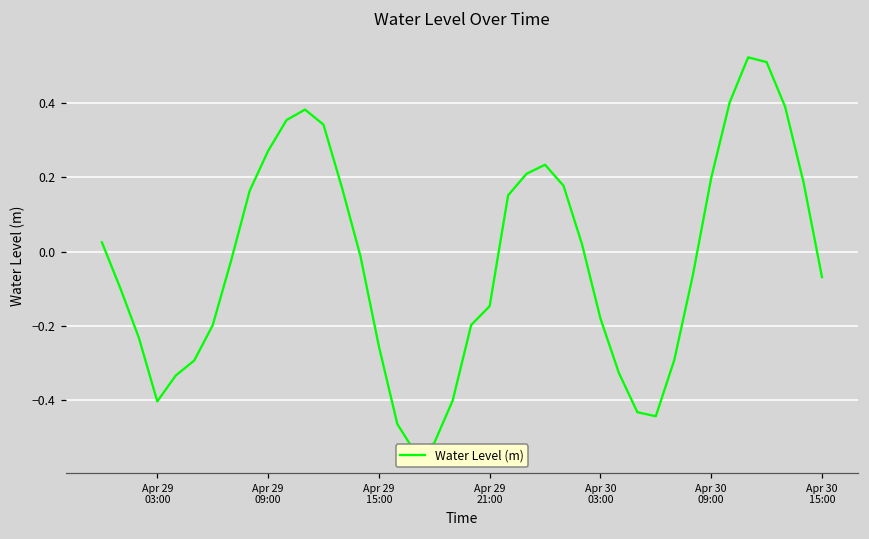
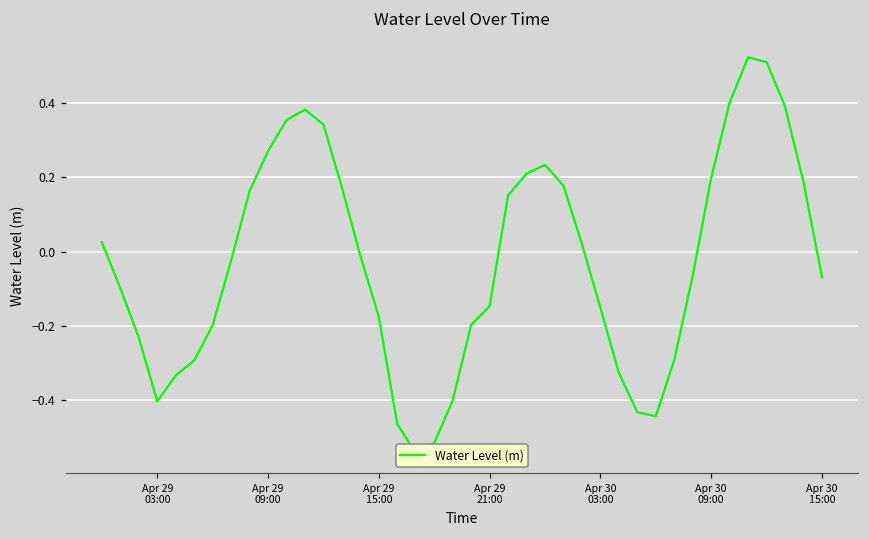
  {
    "Apr 29 03:00": -0.40,
    "Apr 29 09:00": 0.27,
-   "Apr 29 15:00": -0.25,
+   "Apr 29 15:00": -0.18,
    "Apr 29 21:00": -0.15,
-   "Apr 30 03:00": -0.18,
+   "Apr 30 03:00": -0.15,
    "Apr 30 09:00": 0.20,
    "Apr 30 15:00": -0.07
  }
